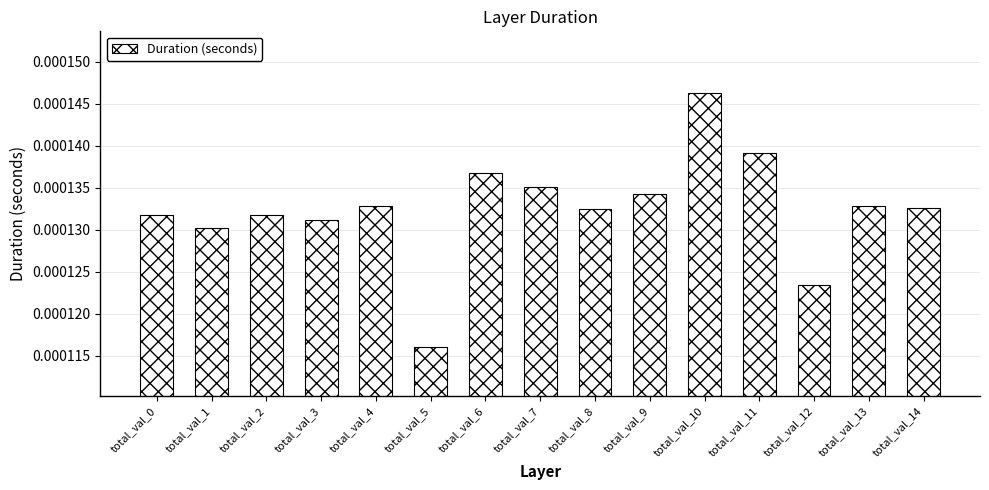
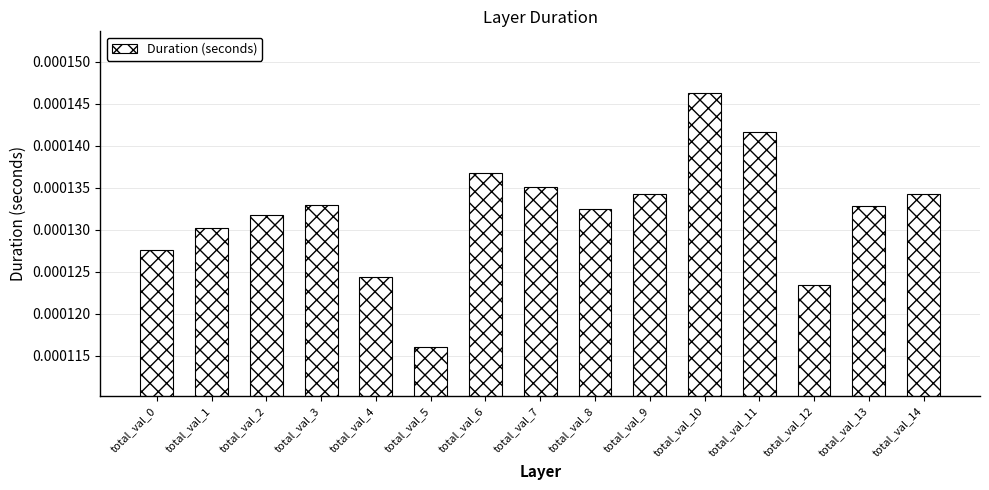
  {
-   "total_val_0": 0.000132,
+   "total_val_0": 0.000128,
    "total_val_1": 0.000130,
    "total_val_2": 0.000132,
-   "total_val_3": 0.000131,
-   "total_val_4": 0.000133,
+   "total_val_3": 0.000133,
+   "total_val_4": 0.000124,
    "total_val_5": 0.000116,
    "total_val_6": 0.000137,
    "total_val_7": 0.000135,
    "total_val_8": 0.000132,
    "total_val_9": 0.000134,
    "total_val_10": 0.000146,
-   "total_val_11": 0.000139,
+   "total_val_11": 0.000142,
    "total_val_12": 0.000123,
    "total_val_13": 0.000133,
-   "total_val_14": 0.000133
+   "total_val_14": 0.000134
  }
